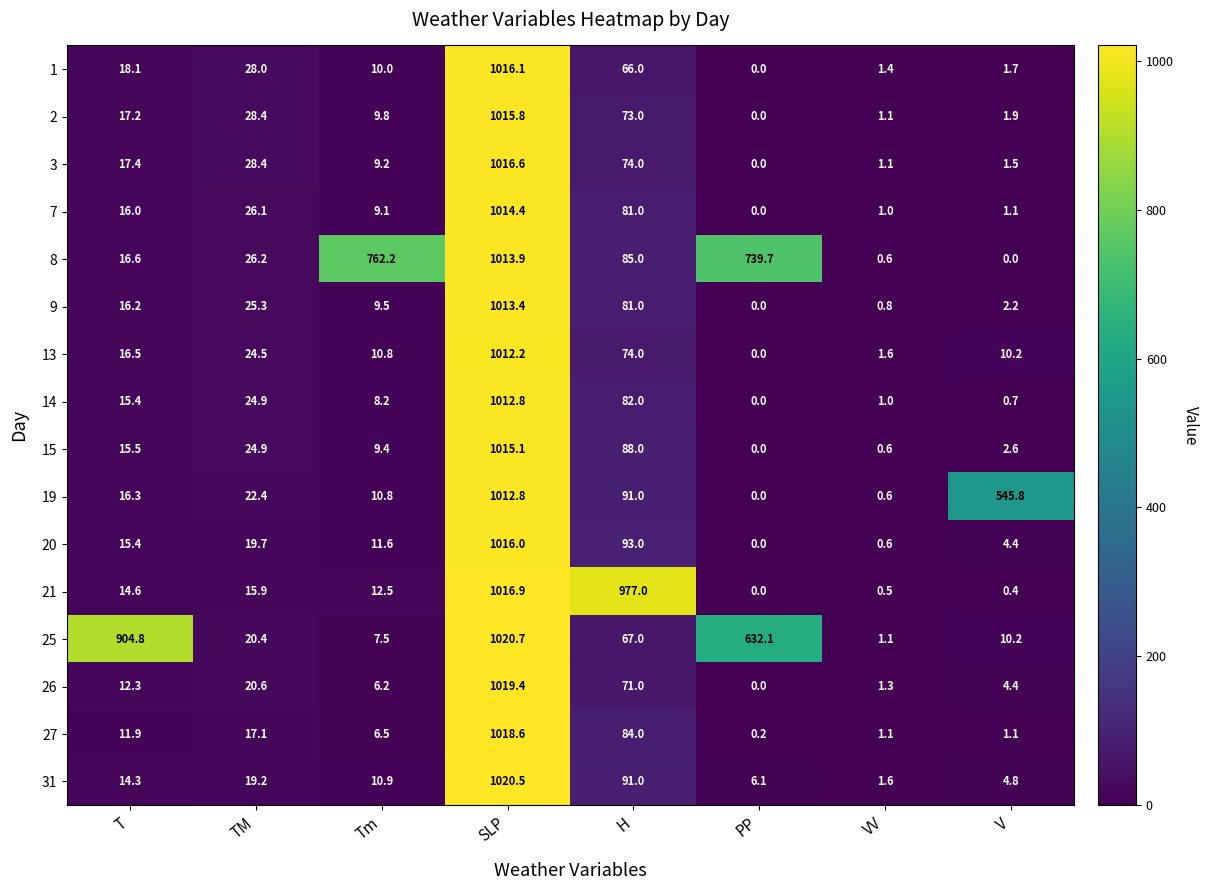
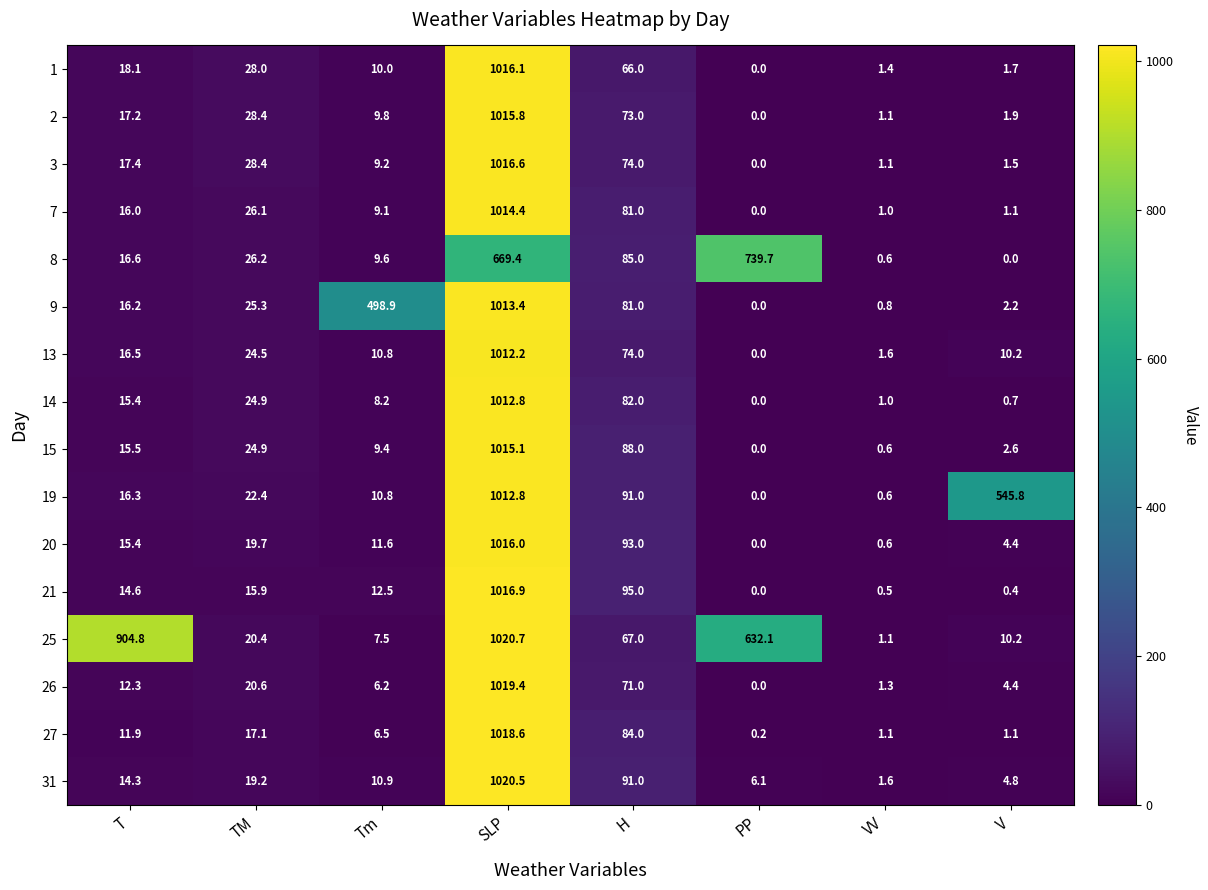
  {
    "1": {
      "T": 18.1,
      "TM": 28.0,
      "Tm": 10.0,
      "SLP": 1016.1,
      "H": 66.0,
      "PP": 0.0,
      "VV": 1.4,
      "V": 1.7
    },
    "2": {
      "T": 17.2,
      "TM": 28.4,
      "Tm": 9.8,
      "SLP": 1015.8,
      "H": 73.0,
      "PP": 0.0,
      "VV": 1.1,
      "V": 1.9
    },
    "3": {
      "T": 17.4,
      "TM": 28.4,
      "Tm": 9.2,
      "SLP": 1016.6,
      "H": 74.0,
      "PP": 0.0,
      "VV": 1.1,
      "V": 1.5
    },
    "7": {
      "T": 16.0,
      "TM": 26.1,
      "Tm": 9.1,
      "SLP": 1014.4,
      "H": 81.0,
      "PP": 0.0,
      "VV": 1.0,
      "V": 1.1
    },
    "8": {
      "T": 16.6,
      "TM": 26.2,
-     "Tm": 762.2,
-     "SLP": 1013.9,
+     "Tm": 9.6,
+     "SLP": 669.4,
      "H": 85.0,
      "PP": 739.7,
      "VV": 0.6,
      "V": 0.0
    },
    "9": {
      "T": 16.2,
      "TM": 25.3,
-     "Tm": 9.5,
+     "Tm": 498.9,
      "SLP": 1013.4,
      "H": 81.0,
      "PP": 0.0,
      "VV": 0.8,
      "V": 2.2
    },
    "13": {
      "T": 16.5,
      "TM": 24.5,
      "Tm": 10.8,
      "SLP": 1012.2,
      "H": 74.0,
      "PP": 0.0,
      "VV": 1.6,
      "V": 10.2
    },
    "14": {
      "T": 15.4,
      "TM": 24.9,
      "Tm": 8.2,
      "SLP": 1012.8,
      "H": 82.0,
      "PP": 0.0,
      "VV": 1.0,
      "V": 0.7
    },
    "15": {
      "T": 15.5,
      "TM": 24.9,
      "Tm": 9.4,
      "SLP": 1015.1,
      "H": 88.0,
      "PP": 0.0,
      "VV": 0.6,
      "V": 2.6
    },
    "19": {
      "T": 16.3,
      "TM": 22.4,
      "Tm": 10.8,
      "SLP": 1012.8,
      "H": 91.0,
      "PP": 0.0,
      "VV": 0.6,
      "V": 545.8
    },
    "20": {
      "T": 15.4,
      "TM": 19.7,
      "Tm": 11.6,
      "SLP": 1016.0,
      "H": 93.0,
      "PP": 0.0,
      "VV": 0.6,
      "V": 4.4
    },
    "21": {
      "T": 14.6,
      "TM": 15.9,
      "Tm": 12.5,
      "SLP": 1016.9,
-     "H": 977.0,
+     "H": 95.0,
      "PP": 0.0,
      "VV": 0.5,
      "V": 0.4
    },
    "25": {
      "T": 904.8,
      "TM": 20.4,
      "Tm": 7.5,
      "SLP": 1020.7,
      "H": 67.0,
      "PP": 632.1,
      "VV": 1.1,
      "V": 10.2
    },
    "26": {
      "T": 12.3,
      "TM": 20.6,
      "Tm": 6.2,
      "SLP": 1019.4,
      "H": 71.0,
      "PP": 0.0,
      "VV": 1.3,
      "V": 4.4
    },
    "27": {
      "T": 11.9,
      "TM": 17.1,
      "Tm": 6.5,
      "SLP": 1018.6,
      "H": 84.0,
      "PP": 0.2,
      "VV": 1.1,
      "V": 1.1
    },
    "31": {
      "T": 14.3,
      "TM": 19.2,
      "Tm": 10.9,
      "SLP": 1020.5,
      "H": 91.0,
      "PP": 6.1,
      "VV": 1.6,
      "V": 4.8
    }
  }
